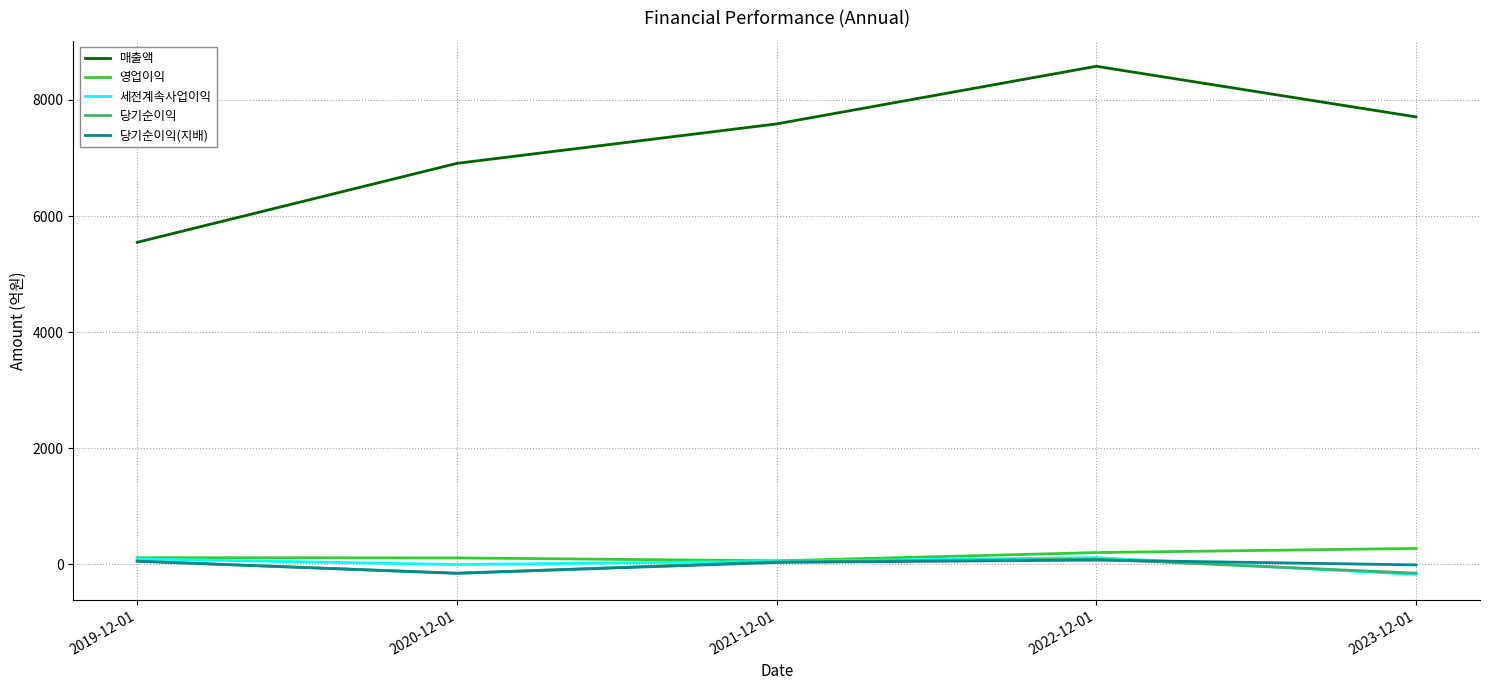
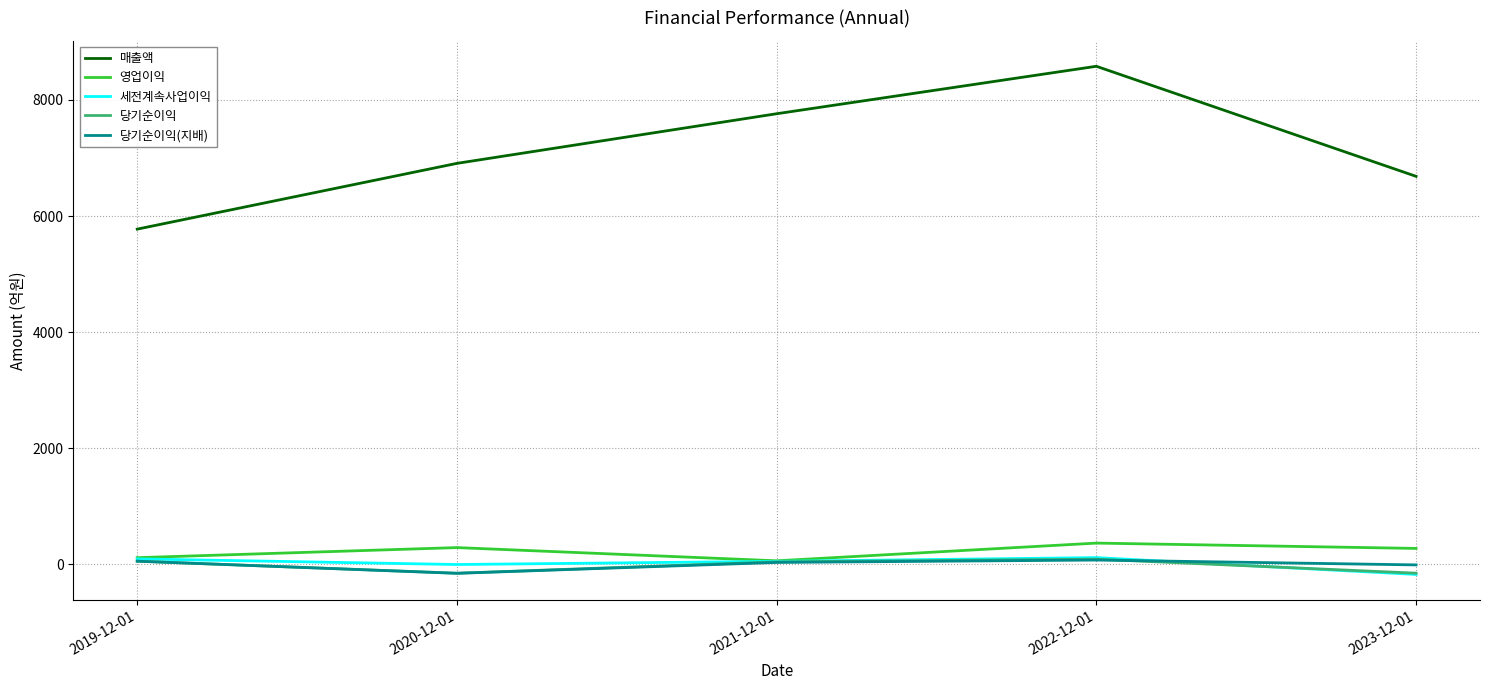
  {
    "매출액": {
-     "2019-12-01": 5500,
+     "2019-12-01": 5800,
      "2020-12-01": 6900,
-     "2021-12-01": 7600,
+     "2021-12-01": 7800,
      "2022-12-01": 8600,
-     "2023-12-01": 7700
+     "2023-12-01": 6700
    },
    "영업이익": {
-     "2020-12-01": 100,
-     "2022-12-01": 200,
+     "2020-12-01": 300,
+     "2022-12-01": 400,
      "2023-12-01": 300
    },
    "세전계속사업이익": {
      "2020-12-01": 0
    },
    "당기순이익(지배)": {
      "2023-12-01": 0
    }
  }
